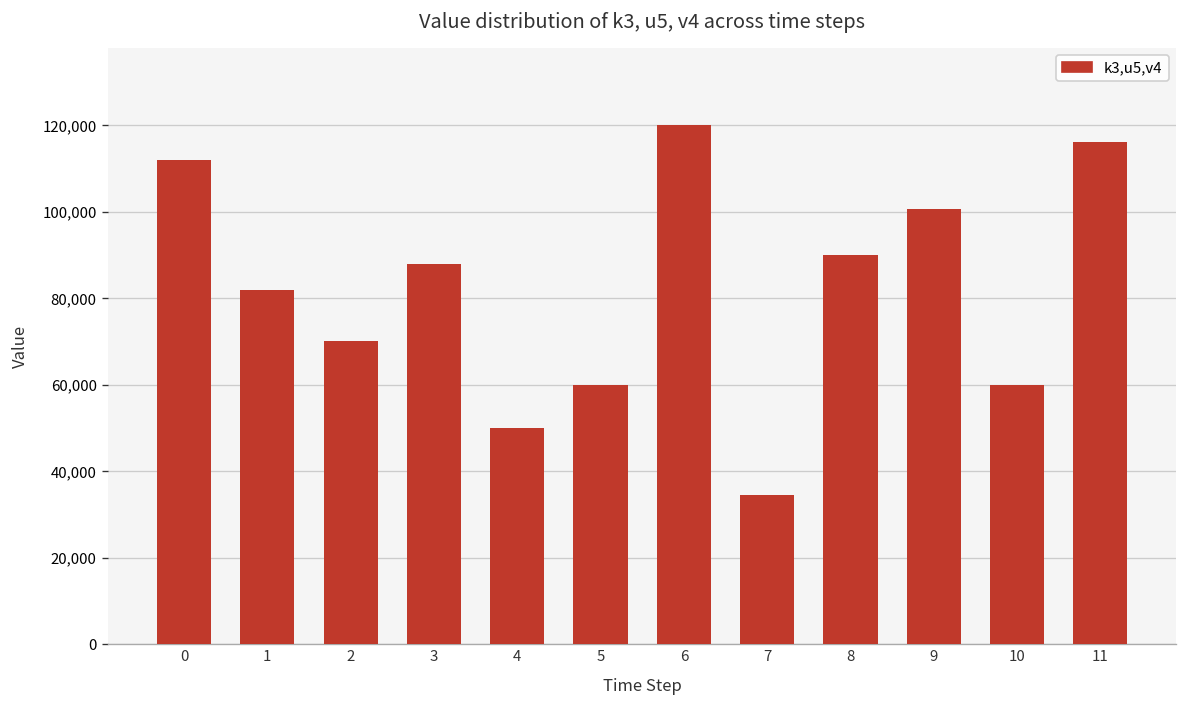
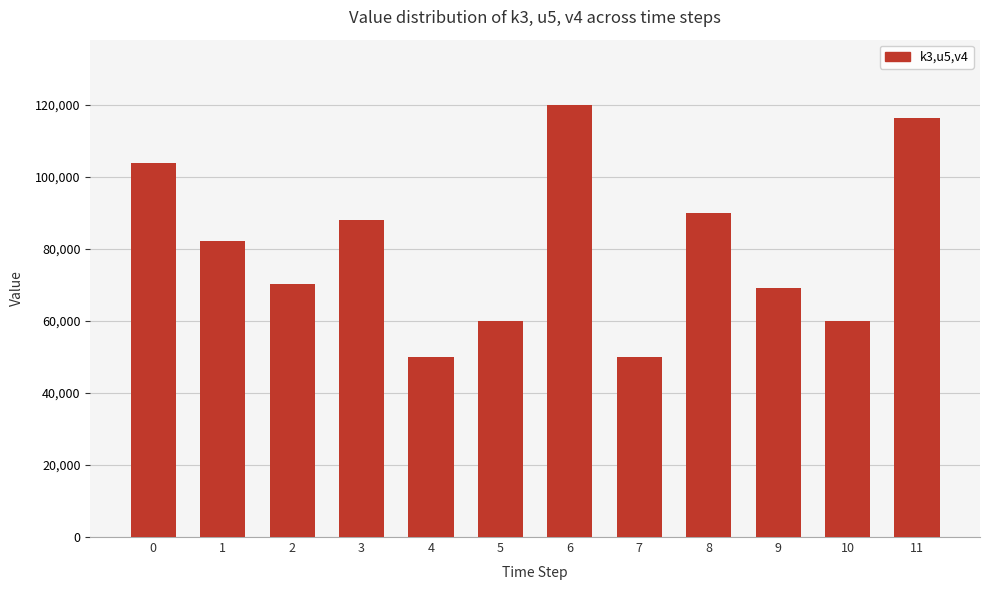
  {
-   "0": "112,000",
+   "0": "104,000",
    "1": "82,000",
    "2": "70,000",
    "3": "88,000",
    "4": "50,000",
    "5": "60,000",
    "6": "120,000",
-   "7": "35,000",
+   "7": "50,000",
    "8": "90,000",
-   "9": "101,000",
+   "9": "69,000",
    "10": "60,000",
    "11": "116,000"
  }
